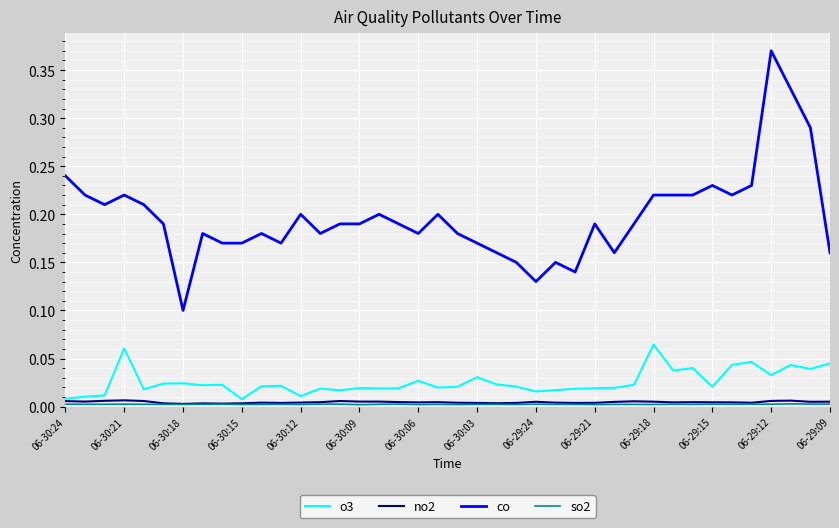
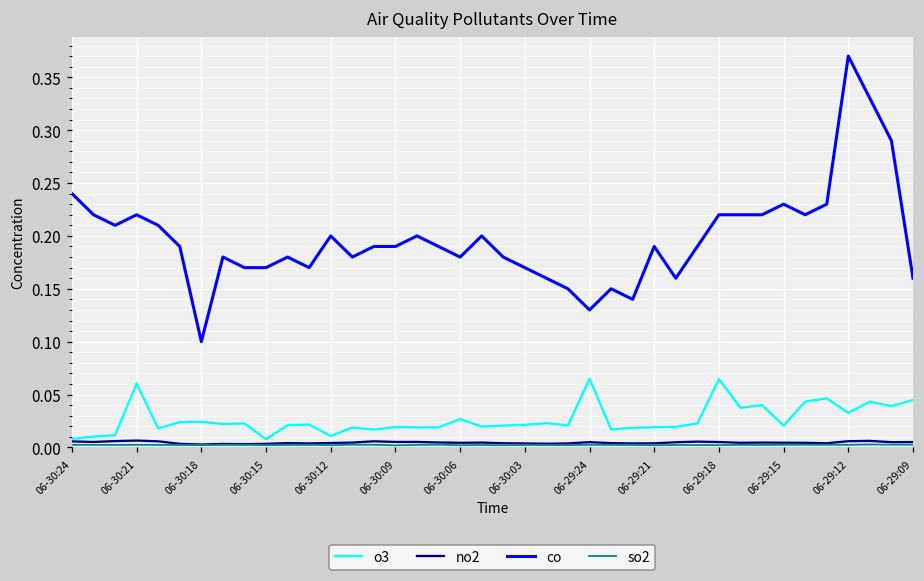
  {
    "o3": {
      "06-30:21": 0.06,
      "06-30:18": 0.02,
      "06-30:15": 0.01,
      "06-30:12": 0.01,
      "06-30:09": 0.02,
      "06-30:06": 0.03,
-     "06-30:03": 0.03,
-     "06-29:24": 0.02,
+     "06-30:03": 0.02,
+     "06-29:24": 0.06,
      "06-29:21": 0.02,
      "06-29:18": 0.06,
      "06-29:15": 0.02,
      "06-29:12": 0.03,
      "06-29:09": 0.04
    },
    "no2": {
      "06-30:21": 0.01,
      "06-30:09": 0.01,
      "06-29:18": 0.01,
      "06-29:12": 0.01
    },
    "co": {
      "06-30:24": 0.24,
      "06-30:21": 0.22,
      "06-30:18": 0.10,
      "06-30:15": 0.17,
      "06-30:12": 0.20,
      "06-30:09": 0.19,
      "06-30:06": 0.18,
      "06-30:03": 0.17,
      "06-29:24": 0.13,
      "06-29:21": 0.19,
      "06-29:18": 0.22,
      "06-29:15": 0.23,
      "06-29:12": 0.37,
      "06-29:09": 0.16
    },
    "so2": {
      "06-30:24": 0.00,
      "06-30:21": 0.00,
      "06-30:09": 0.00,
      "06-29:18": 0.00,
      "06-29:12": 0.00
    }
  }
